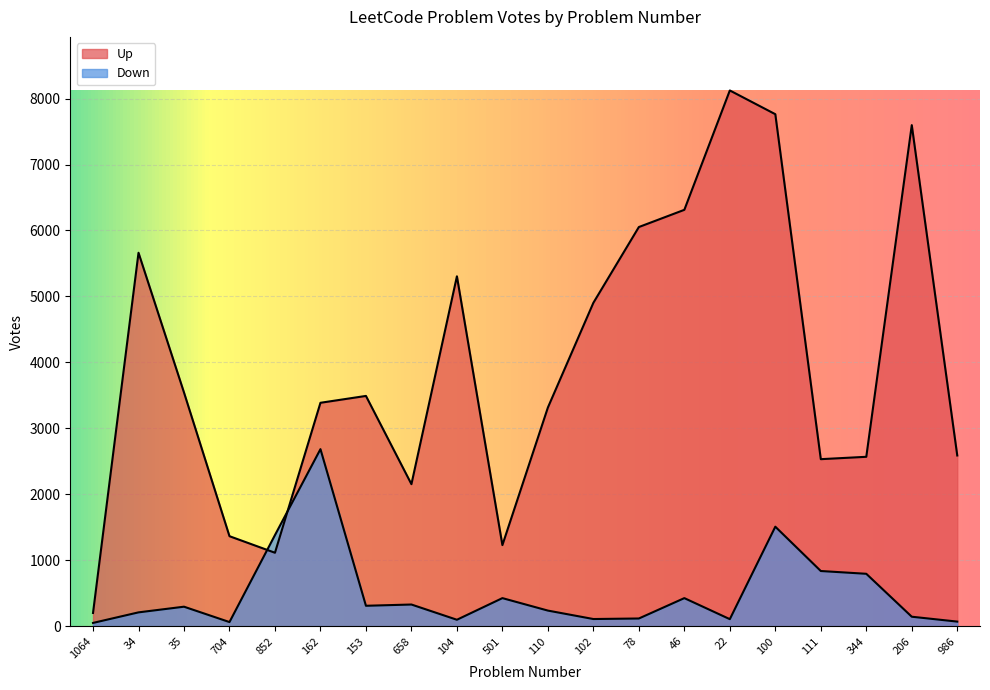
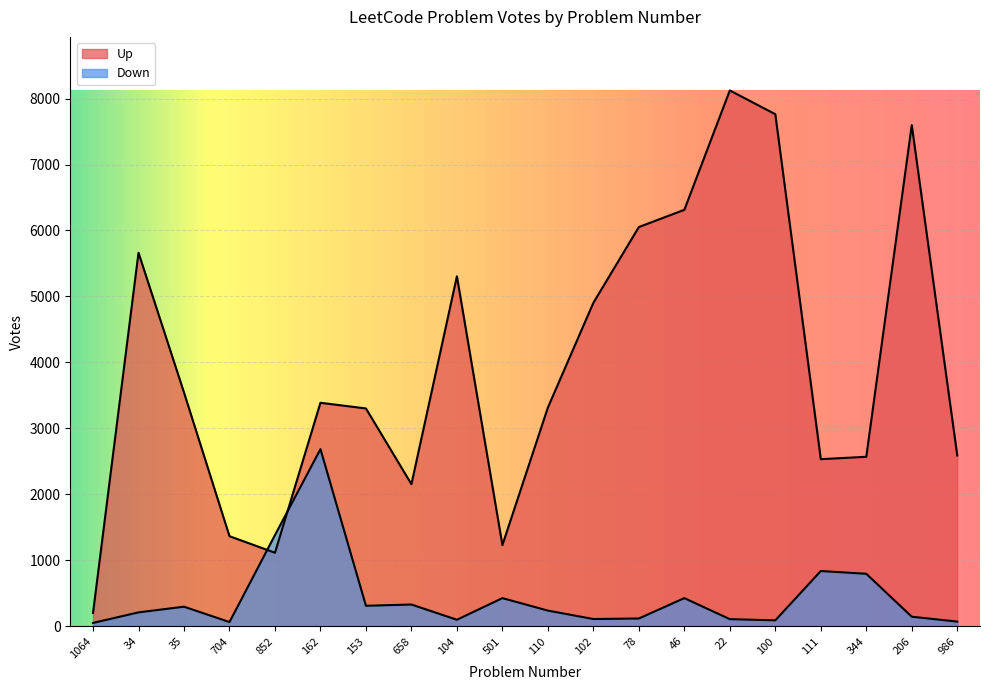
  {
    "Up": {
      "1064": 200,
      "34": 5700,
      "35": 3500,
      "704": 1400,
      "852": 1100,
      "162": 3400,
-     "153": 3500,
+     "153": 3300,
      "658": 2200,
      "104": 5300,
      "501": 1200,
      "110": 3300,
      "102": 4900,
      "78": 6100,
      "46": 6300,
      "22": 8100,
      "100": 7800,
      "111": 2500,
      "344": 2600,
      "206": 7600,
      "986": 2600
    },
    "Down": {
      "1064": 0,
      "34": 200,
      "35": 300,
      "704": 100,
      "852": 1400,
      "162": 2700,
      "153": 300,
      "658": 300,
      "104": 100,
      "501": 400,
      "110": 200,
      "102": 100,
      "78": 100,
      "46": 400,
      "22": 100,
-     "100": 1500,
+     "100": 100,
      "111": 800,
      "344": 800,
      "206": 100,
      "986": 100
    }
  }
